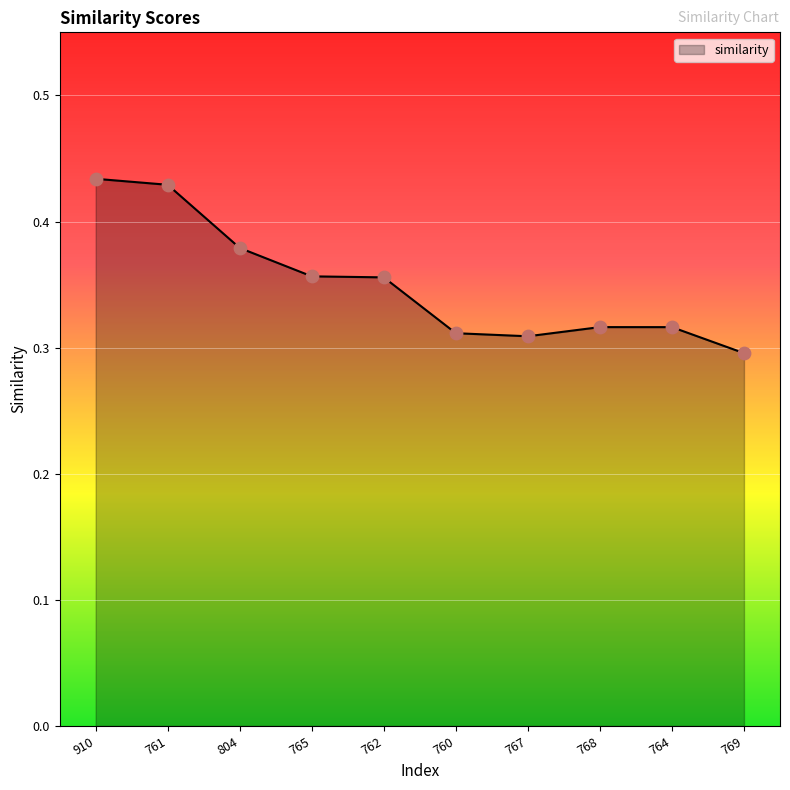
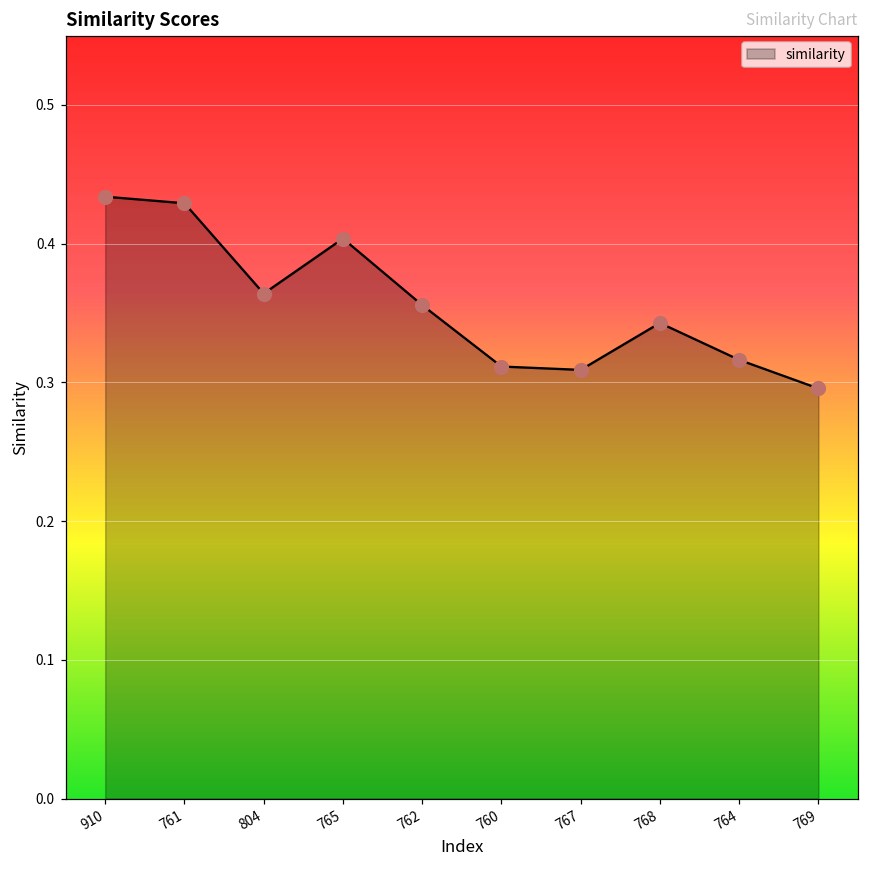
  {
    "910": 0.434,
    "761": 0.429,
-   "804": 0.379,
-   "765": 0.357,
+   "804": 0.364,
+   "765": 0.404,
    "762": 0.356,
    "760": 0.311,
    "767": 0.309,
-   "768": 0.316,
+   "768": 0.343,
    "764": 0.316,
    "769": 0.296
  }
